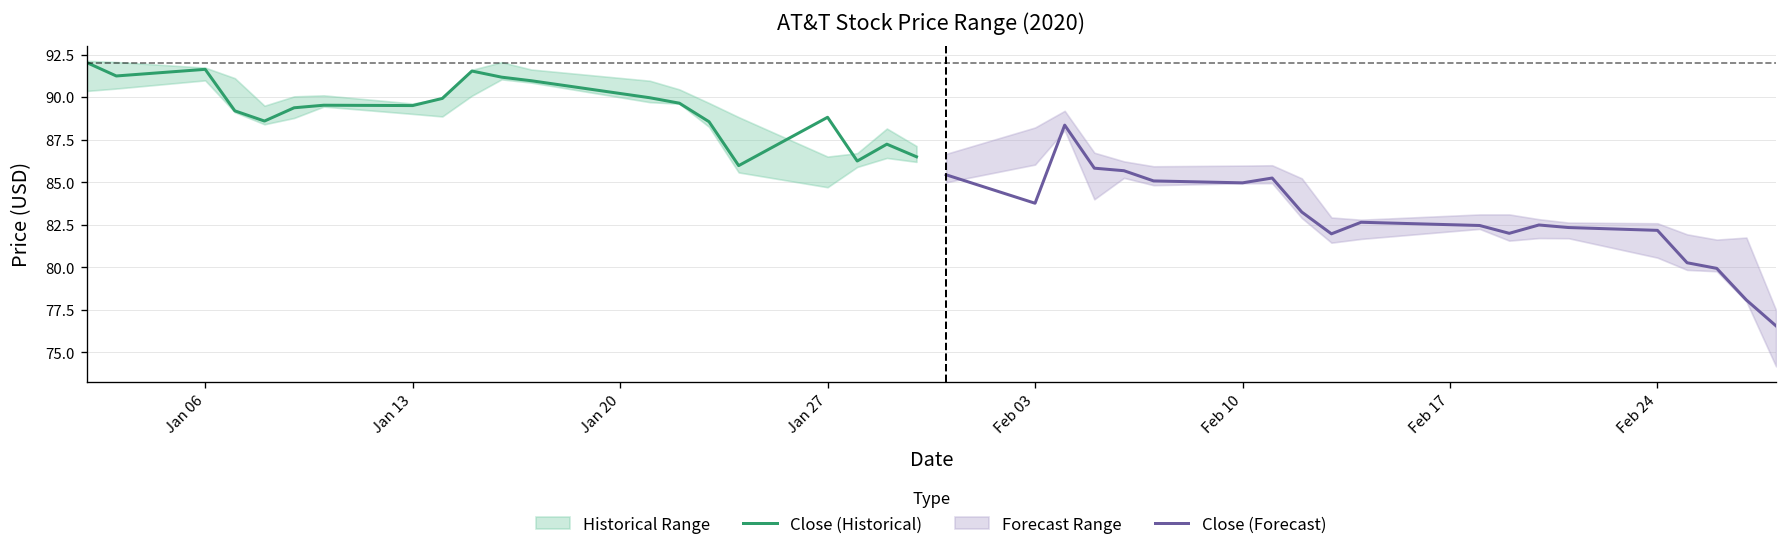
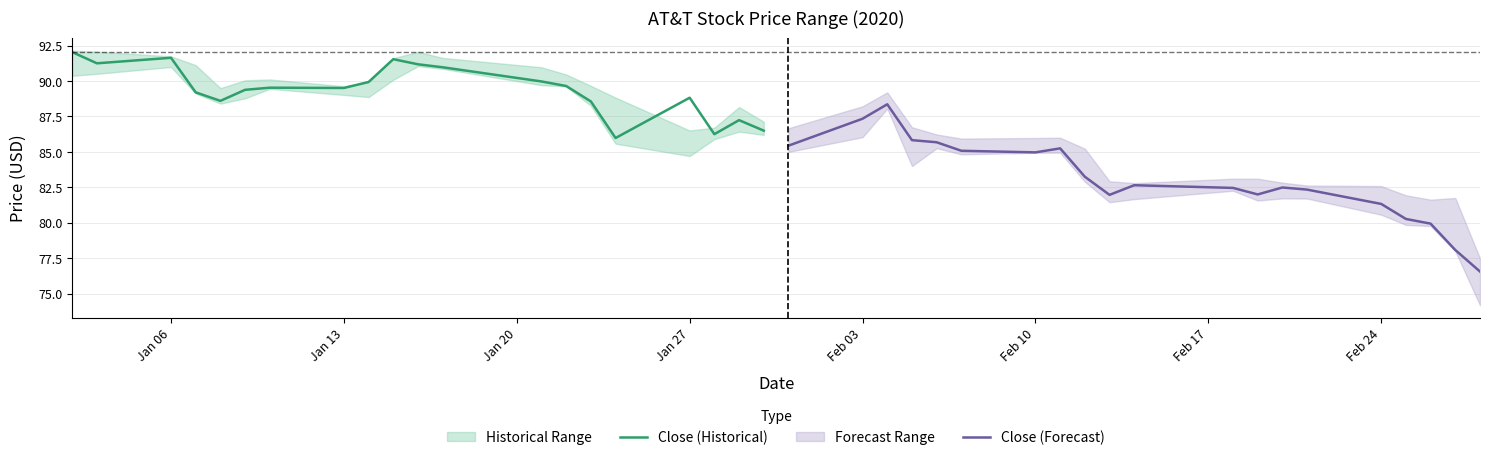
  {
    "Close (Historical)": {
      "Jan 27": 88.8
    },
    "Close (Forecast)": {
-     "Feb 03": 83.8,
+     "Feb 03": 87.3,
      "Feb 10": 85.0,
-     "Feb 24": 82.2
+     "Feb 24": 81.3
    }
  }
